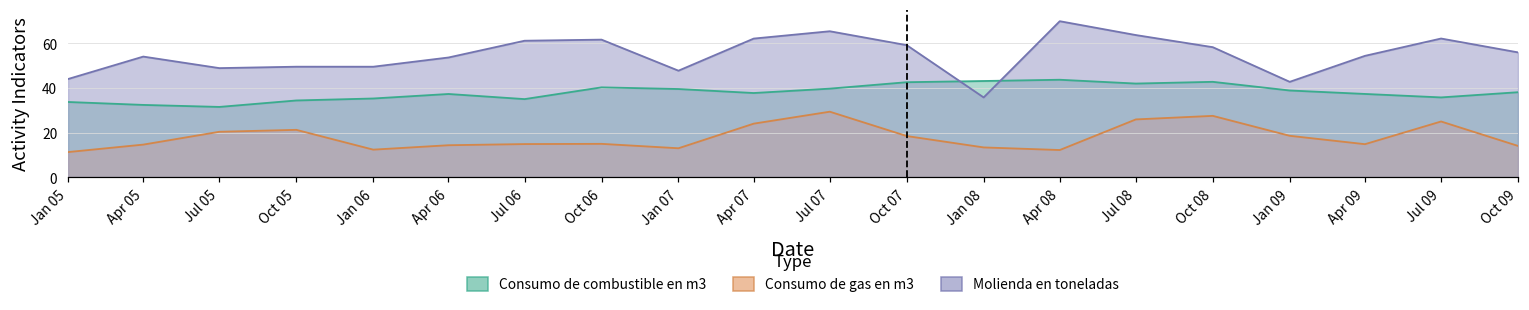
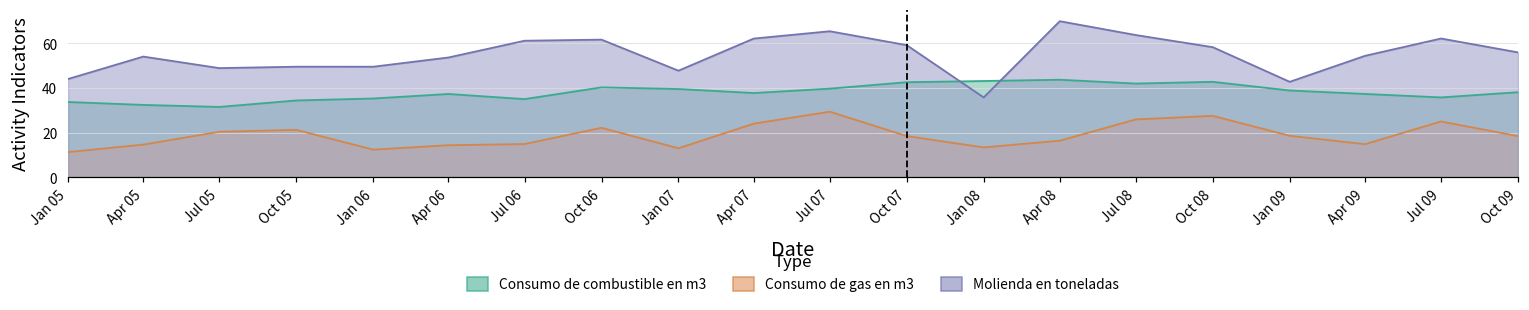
  {
    "Consumo de gas en m3": {
      "Jan 05": 11,
      "Apr 05": 15,
      "Jul 05": 20,
      "Oct 05": 21,
      "Jan 06": 12,
      "Apr 06": 14,
      "Jul 06": 15,
-     "Oct 06": 15,
+     "Oct 06": 22,
      "Jan 07": 13,
      "Apr 07": 24,
      "Jul 07": 29,
      "Oct 07": 18,
      "Jan 08": 13,
-     "Apr 08": 12,
+     "Apr 08": 16,
      "Jul 08": 26,
      "Oct 08": 27,
      "Jan 09": 19,
      "Apr 09": 15,
      "Jul 09": 25,
-     "Oct 09": 14
+     "Oct 09": 18
    }
  }
